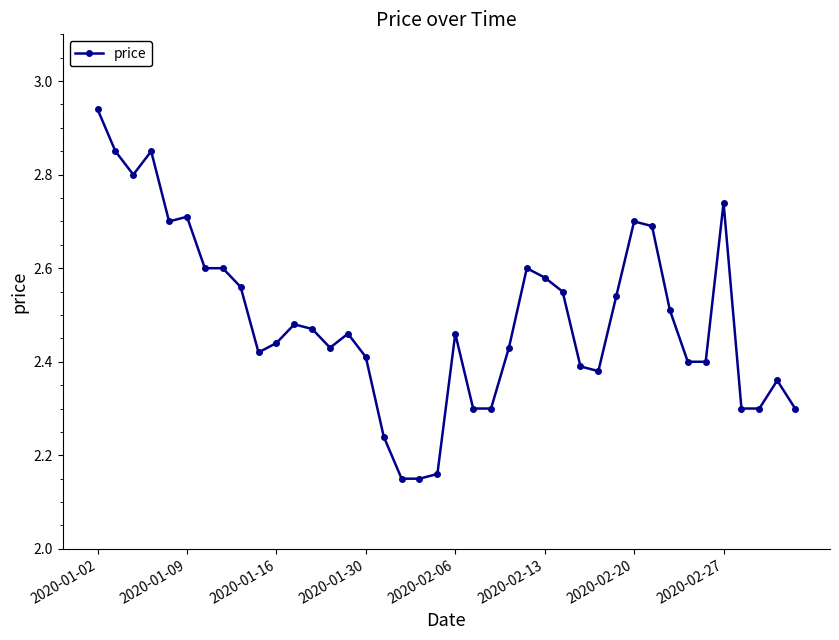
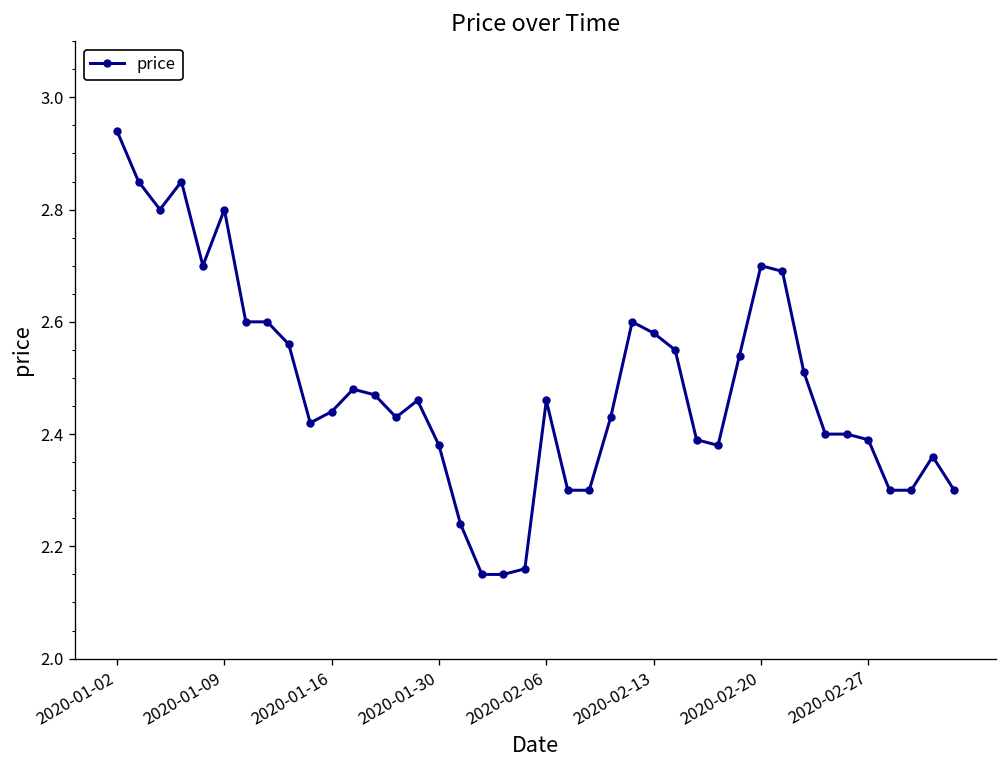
  {
    "2020-01-02": 2.94,
-   "2020-01-09": 2.71,
+   "2020-01-09": 2.80,
    "2020-01-16": 2.44,
-   "2020-01-30": 2.41,
+   "2020-01-30": 2.38,
    "2020-02-06": 2.46,
    "2020-02-13": 2.58,
    "2020-02-20": 2.70,
-   "2020-02-27": 2.74
+   "2020-02-27": 2.39
  }
